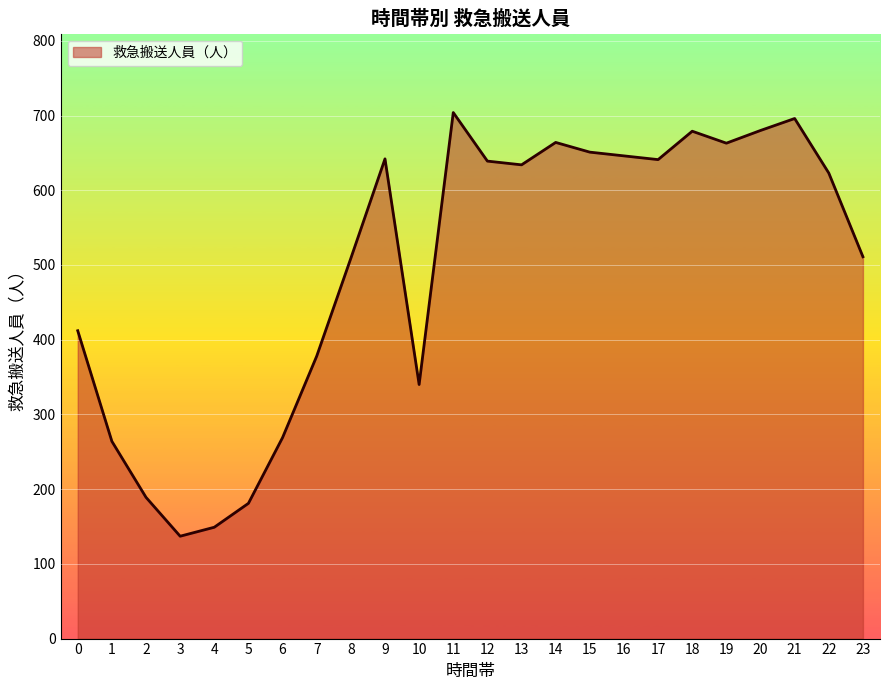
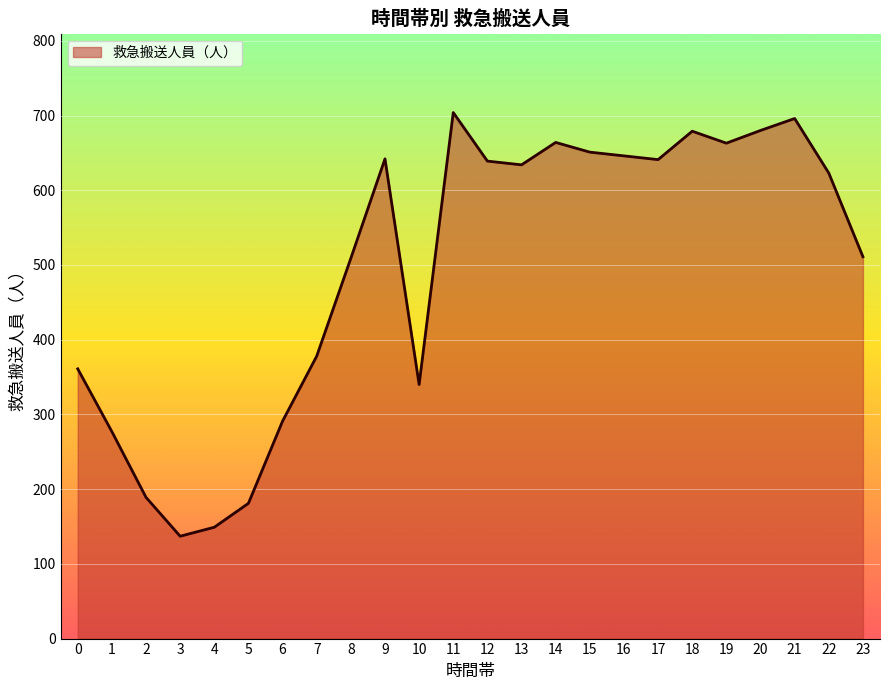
  {
-   "0": 410,
-   "1": 260,
+   "0": 360,
+   "1": 280,
    "2": 190,
    "3": 140,
    "4": 150,
    "5": 180,
-   "6": 270,
+   "6": 290,
    "7": 380,
    "8": 510,
    "9": 640,
    "10": 340,
    "11": 700,
    "12": 640,
    "13": 630,
    "14": 660,
    "15": 650,
    "16": 650,
    "17": 640,
    "18": 680,
    "19": 660,
    "20": 680,
    "21": 700,
    "22": 620,
    "23": 510
  }
